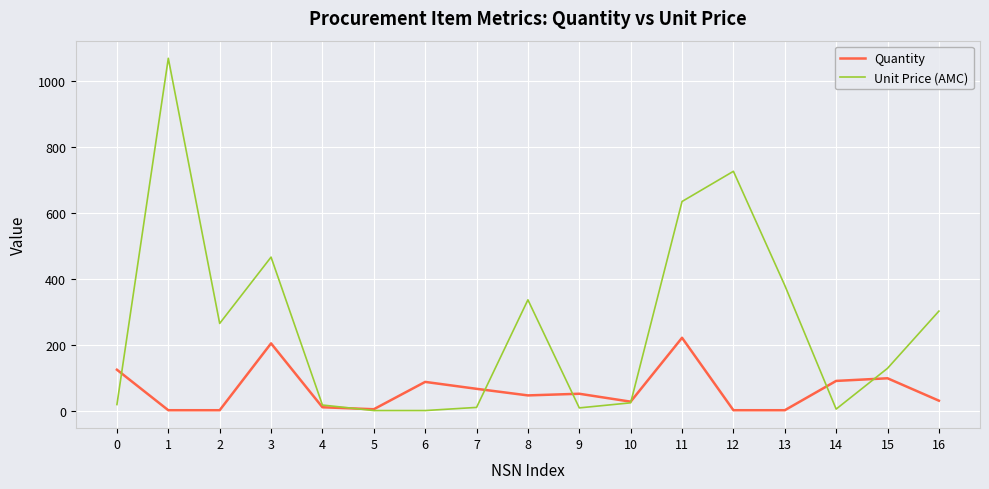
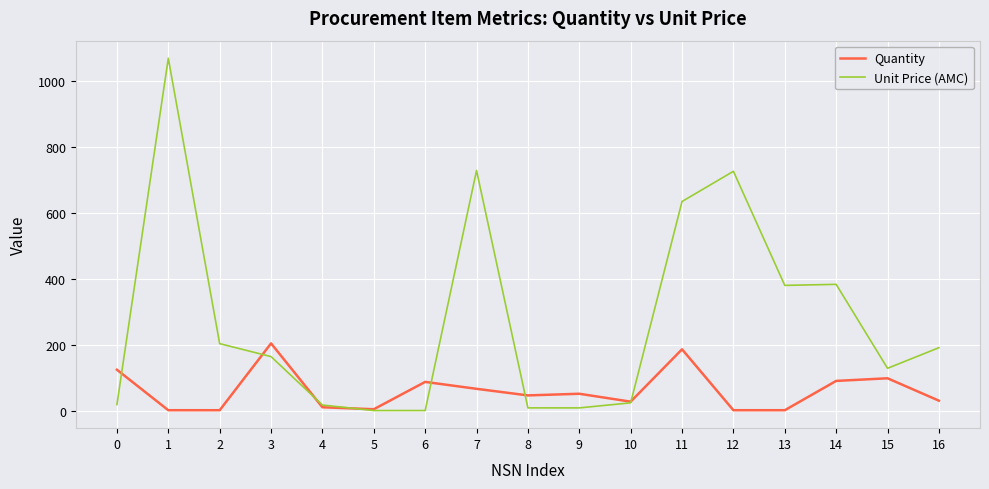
  {
    "Quantity": {
      "0": 120,
      "1": 0,
      "2": 0,
      "3": 200,
      "6": 90,
      "7": 70,
      "8": 50,
      "9": 50,
-     "11": 220,
+     "11": 190,
      "12": 0,
      "13": 0,
      "14": 90,
      "15": 100,
      "16": 30
    },
    "Unit Price (AMC)": {
      "0": 20,
      "1": 1070,
-     "2": 260,
-     "3": 470,
+     "2": 200,
+     "3": 160,
      "6": 0,
-     "7": 10,
-     "8": 340,
+     "7": 730,
+     "8": 10,
      "9": 10,
      "11": 630,
      "12": 730,
      "13": 380,
-     "14": 0,
+     "14": 380,
      "15": 130,
-     "16": 300
+     "16": 190
    }
  }
